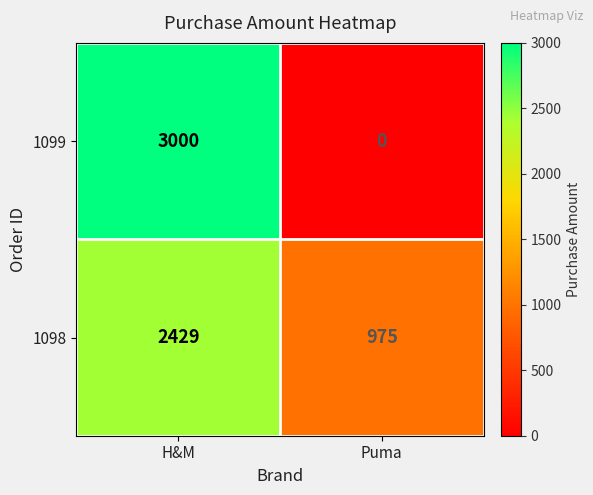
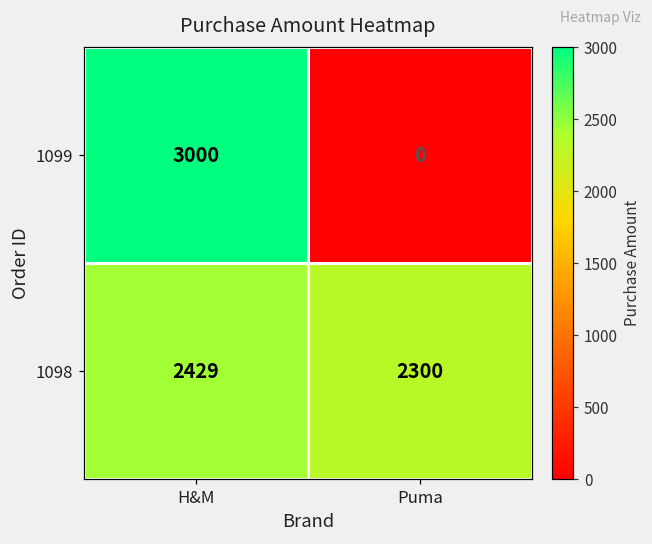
  {
    "1099": {
      "H&M": 3000,
      "Puma": 0
    },
    "1098": {
      "H&M": 2429,
-     "Puma": 975
+     "Puma": 2300
    }
  }
